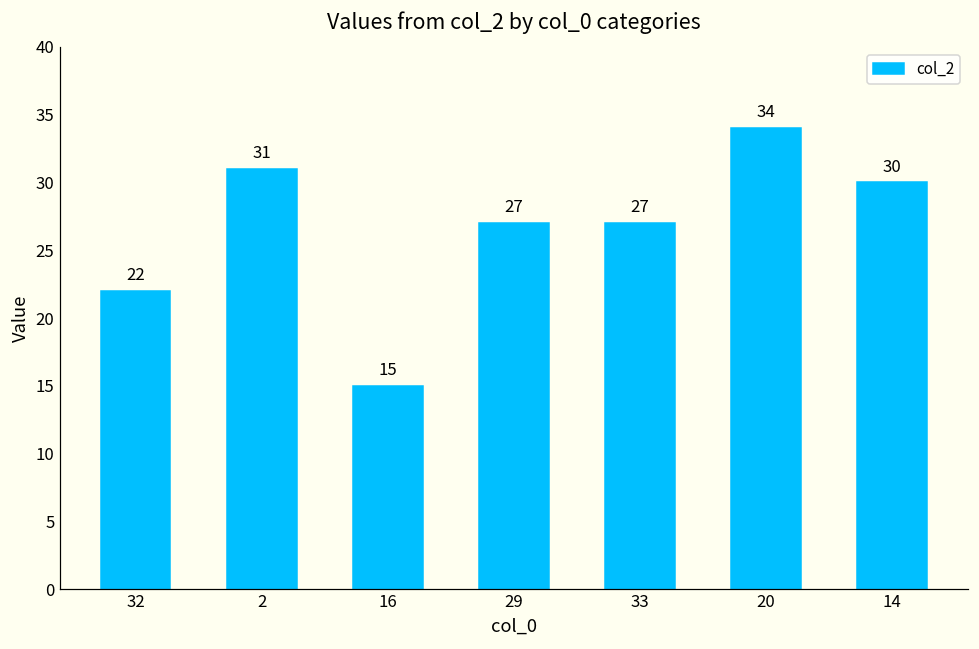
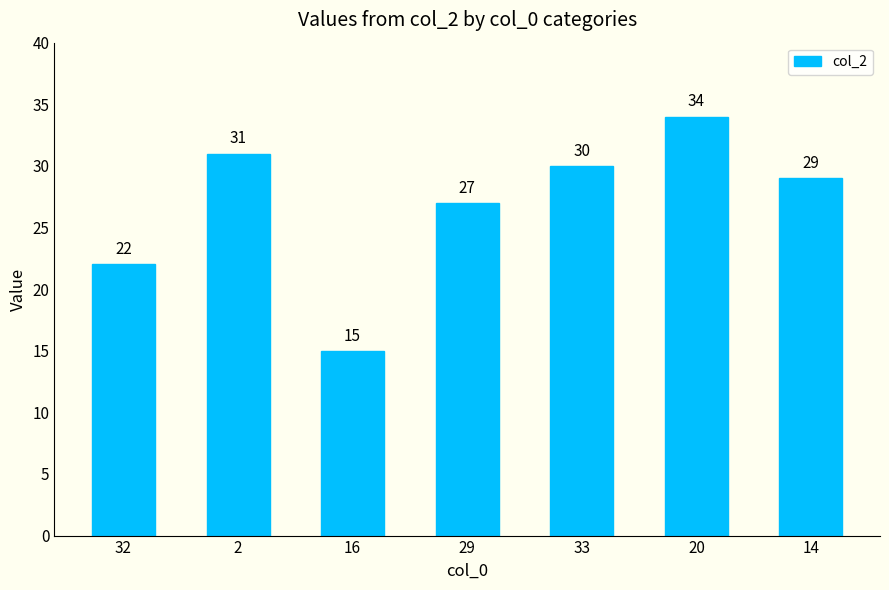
  {
    "32": 22,
    "2": 31,
    "16": 15,
    "29": 27,
-   "33": 27,
+   "33": 30,
    "20": 34,
-   "14": 30
+   "14": 29
  }
